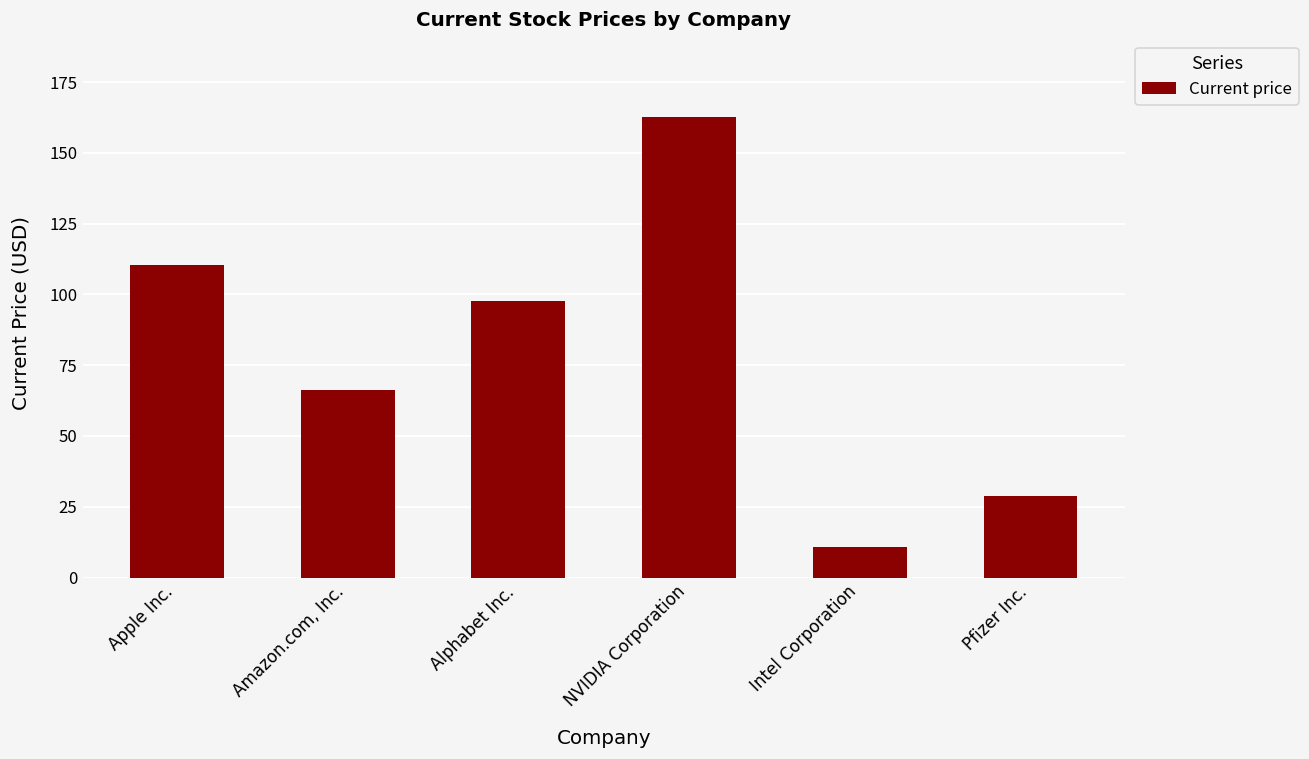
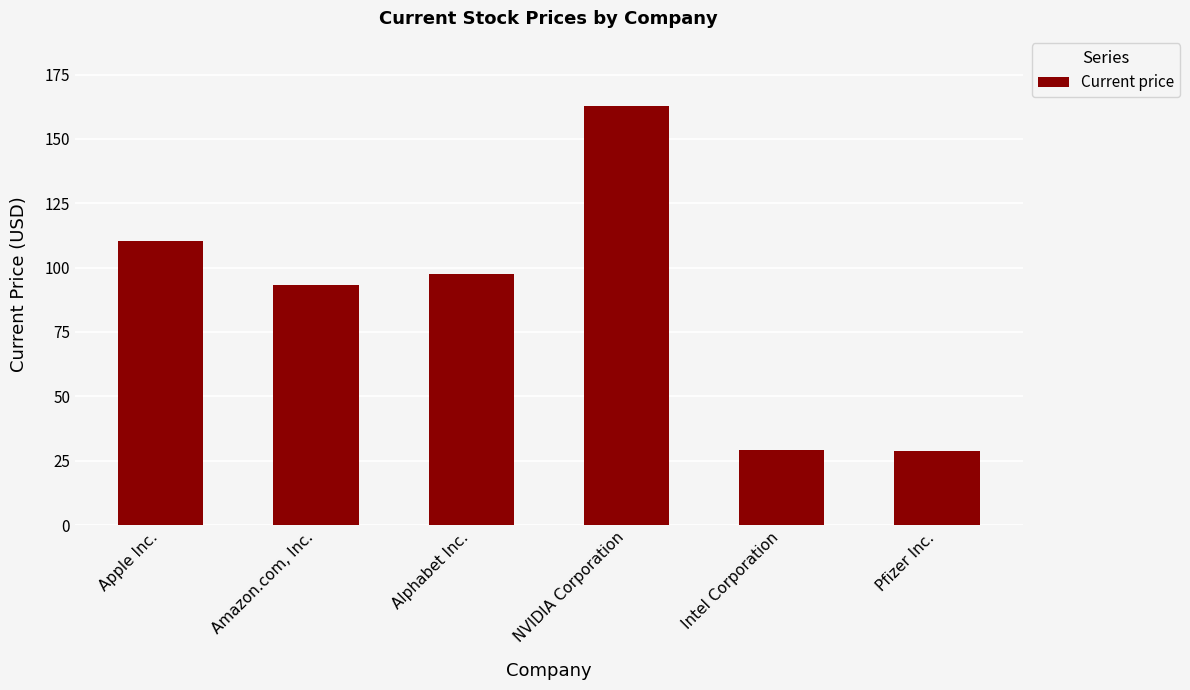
  {
    "Apple Inc.": 110,
-   "Amazon.com, Inc.": 66,
+   "Amazon.com, Inc.": 93,
    "Alphabet Inc.": 98,
    "NVIDIA Corporation": 163,
-   "Intel Corporation": 11,
+   "Intel Corporation": 29,
    "Pfizer Inc.": 29
  }
